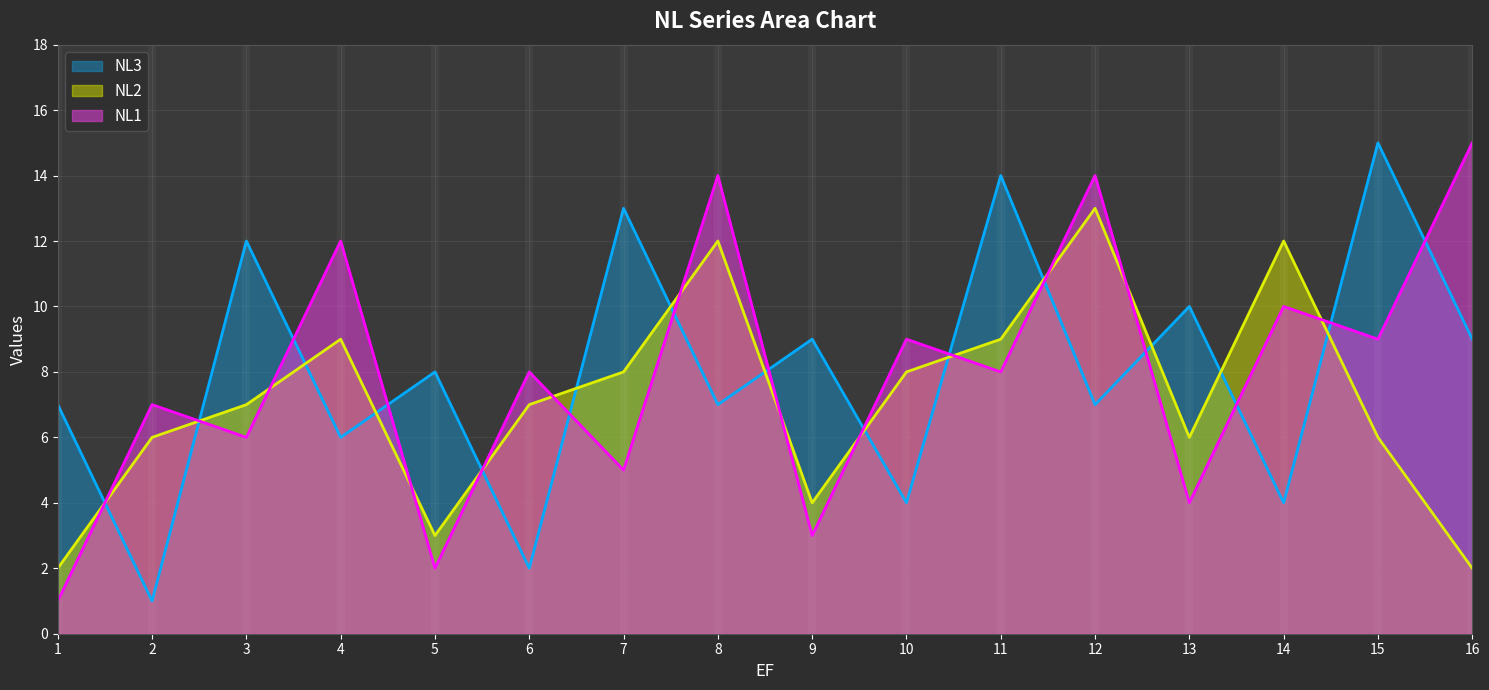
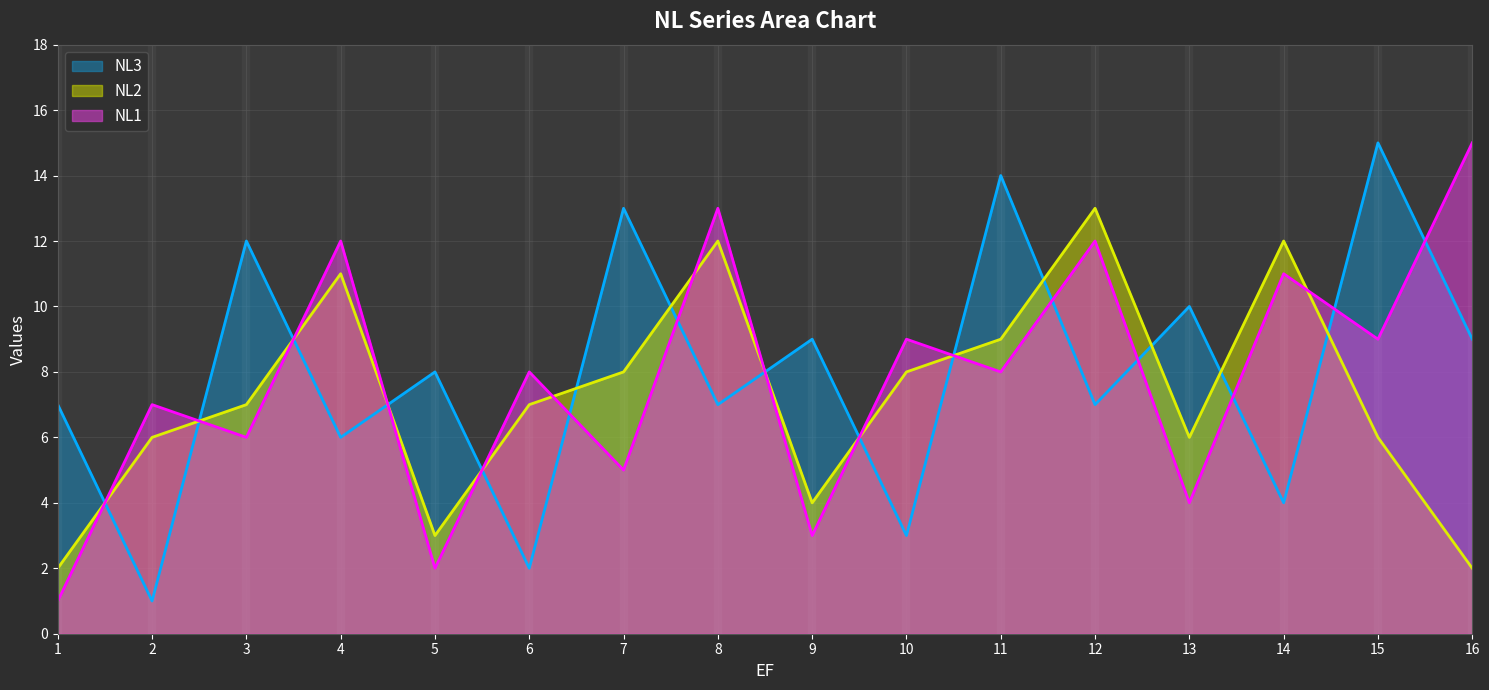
  {
    "NL3": {
      "1": 7,
      "2": 1,
      "3": 12,
      "4": 6,
      "5": 8,
      "6": 2,
      "7": 13,
      "8": 7,
      "9": 9,
-     "10": 4,
+     "10": 3,
      "11": 14,
      "12": 7,
      "13": 10,
      "14": 4,
      "15": 15,
      "16": 9
    },
    "NL2": {
      "1": 2,
      "2": 6,
      "3": 7,
-     "4": 9,
+     "4": 11,
      "5": 3,
      "6": 7,
      "7": 8,
      "8": 12,
      "9": 4,
      "10": 8,
      "11": 9,
      "12": 13,
      "13": 6,
      "14": 12,
      "15": 6,
      "16": 2
    },
    "NL1": {
      "1": 1,
      "2": 7,
      "3": 6,
      "4": 12,
      "5": 2,
      "6": 8,
      "7": 5,
-     "8": 14,
+     "8": 13,
      "9": 3,
      "10": 9,
      "11": 8,
-     "12": 14,
+     "12": 12,
      "13": 4,
-     "14": 10,
+     "14": 11,
      "15": 9,
      "16": 15
    }
  }
